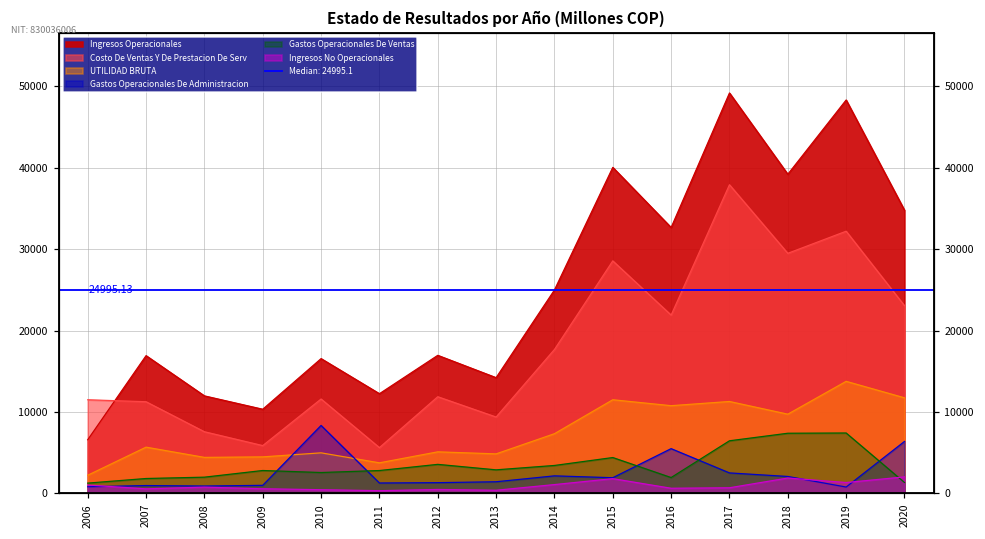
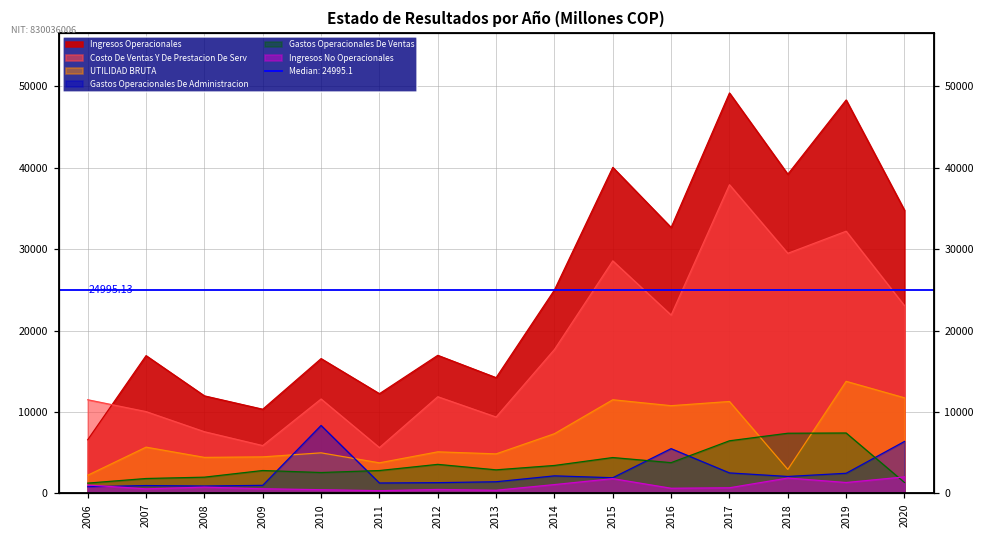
  {
    "Ingresos Operacionales": {
      "2006": 7000,
      "2007": 17000,
      "2008": 12000,
      "2009": 10000,
      "2010": 17000,
      "2011": 12000,
      "2012": 17000,
      "2013": 14000,
      "2014": 25000,
      "2015": 40000,
      "2016": 33000,
      "2017": 49000,
      "2018": 39000,
      "2019": 48000,
      "2020": 35000
    },
    "Costo De Ventas Y De Prestacion De Serv": {
      "2006": 11000,
-     "2007": 11000,
+     "2007": 10000,
      "2008": 8000,
      "2009": 6000,
      "2010": 12000,
      "2011": 6000,
      "2012": 12000,
      "2013": 9000,
      "2014": 18000,
      "2015": 29000,
      "2016": 22000,
      "2017": 38000,
      "2018": 29000,
      "2019": 32000,
      "2020": 23000
    },
    "UTILIDAD BRUTA": {
      "2006": 2000,
      "2007": 6000,
      "2008": 4000,
      "2009": 4000,
      "2010": 5000,
      "2011": 4000,
      "2012": 5000,
      "2013": 5000,
      "2014": 7000,
      "2015": 11000,
      "2016": 11000,
      "2017": 11000,
-     "2018": 10000,
+     "2018": 3000,
      "2019": 14000,
      "2020": 12000
    },
    "Gastos Operacionales De Administracion": {
      "2007": 1000,
      "2009": 1000,
      "2010": 8000,
      "2011": 1000,
      "2012": 1000,
      "2013": 1000,
      "2014": 2000,
      "2016": 5000,
      "2017": 2000,
-     "2019": 1000,
+     "2019": 2000,
      "2020": 6000
    },
    "Gastos Operacionales De Ventas": {
      "2007": 2000,
      "2008": 2000,
      "2009": 3000,
      "2010": 3000,
      "2011": 3000,
      "2012": 4000,
      "2013": 3000,
      "2014": 3000,
      "2015": 4000,
-     "2016": 2000,
+     "2016": 4000,
      "2017": 6000,
      "2018": 7000,
      "2019": 7000,
      "2020": 1000
    },
    "Ingresos No Operacionales": {
      "2007": 1000,
      "2009": 1000,
      "2010": 0,
      "2011": 0,
      "2012": 0,
      "2013": 0,
      "2014": 1000,
      "2016": 1000,
      "2017": 1000,
      "2019": 1000,
      "2020": 2000
    }
  }
